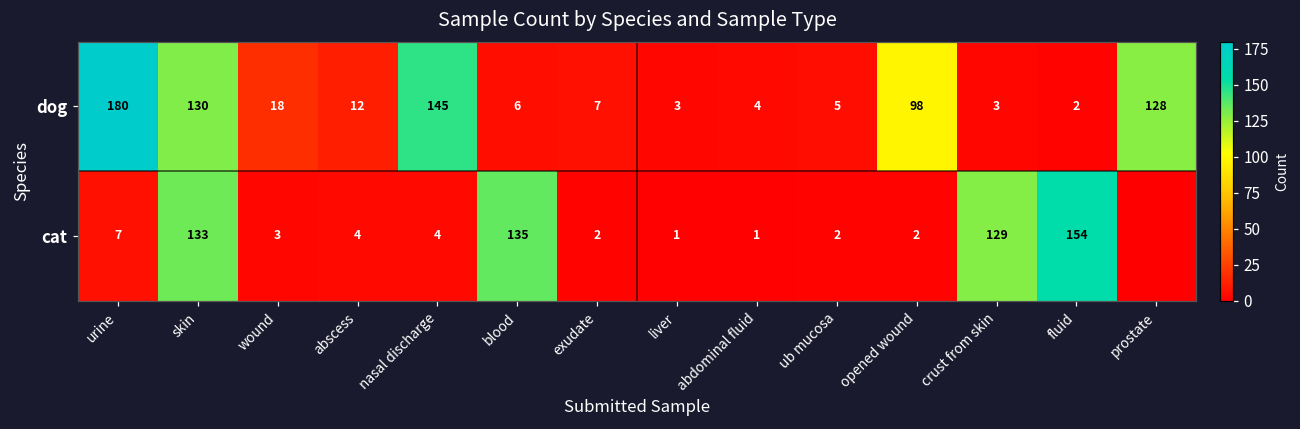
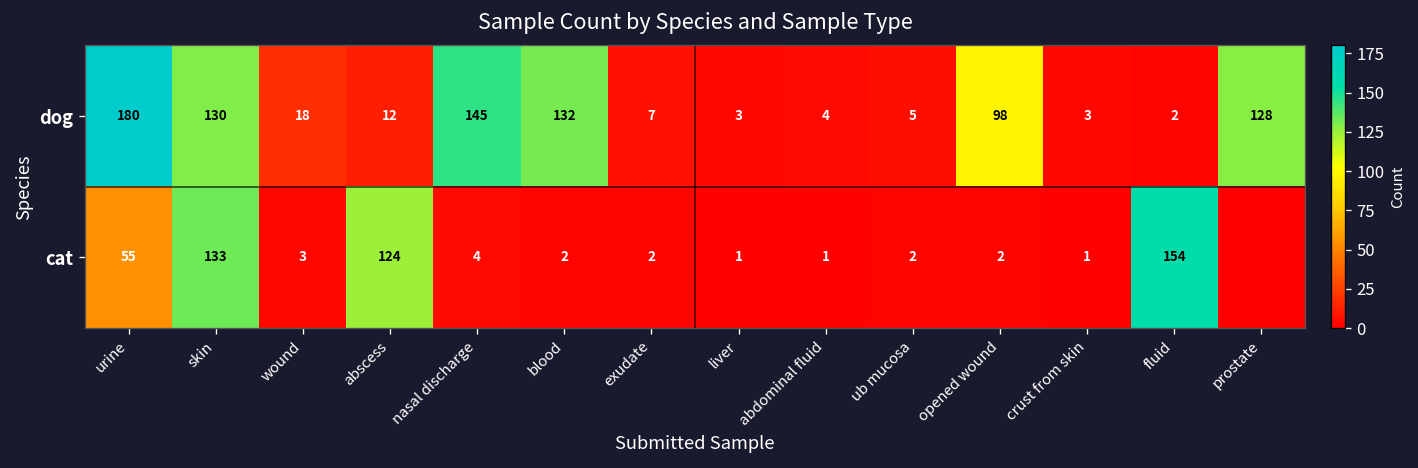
  {
    "dog": {
      "urine": 180,
      "skin": 130,
      "wound": 18,
      "abscess": 12,
      "nasal discharge": 145,
-     "blood": 6,
+     "blood": 132,
      "exudate": 7,
      "liver": 3,
      "abdominal fluid": 4,
      "ub mucosa": 5,
      "opened wound": 98,
      "crust from skin": 3,
      "fluid": 2,
      "prostate": 128
    },
    "cat": {
-     "urine": 7,
+     "urine": 55,
      "skin": 133,
      "wound": 3,
-     "abscess": 4,
+     "abscess": 124,
      "nasal discharge": 4,
-     "blood": 135,
+     "blood": 2,
      "exudate": 2,
      "liver": 1,
      "abdominal fluid": 1,
      "ub mucosa": 2,
      "opened wound": 2,
-     "crust from skin": 129,
+     "crust from skin": 1,
      "fluid": 154
    }
  }
